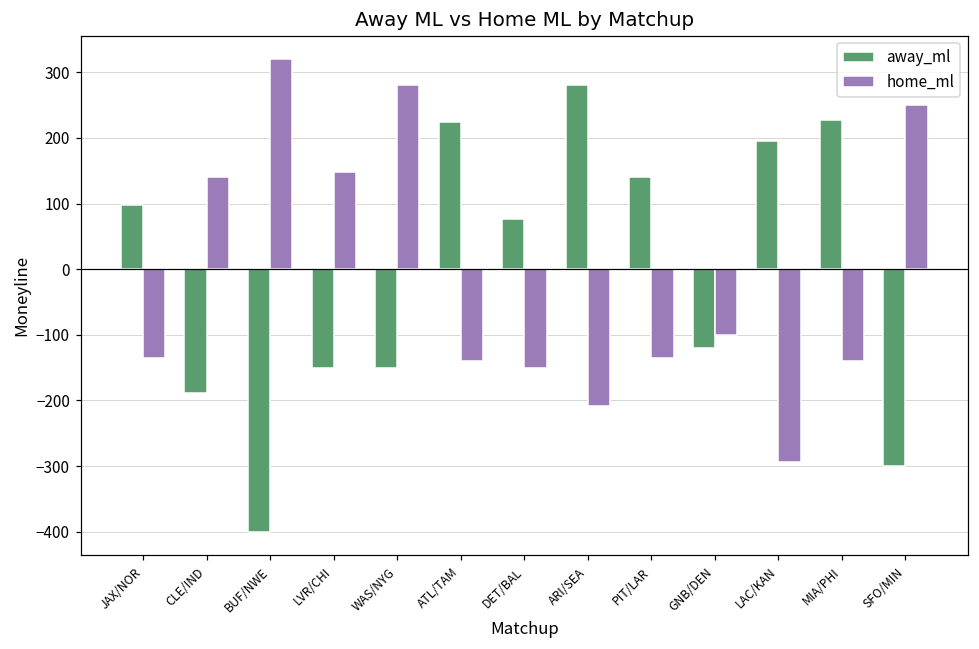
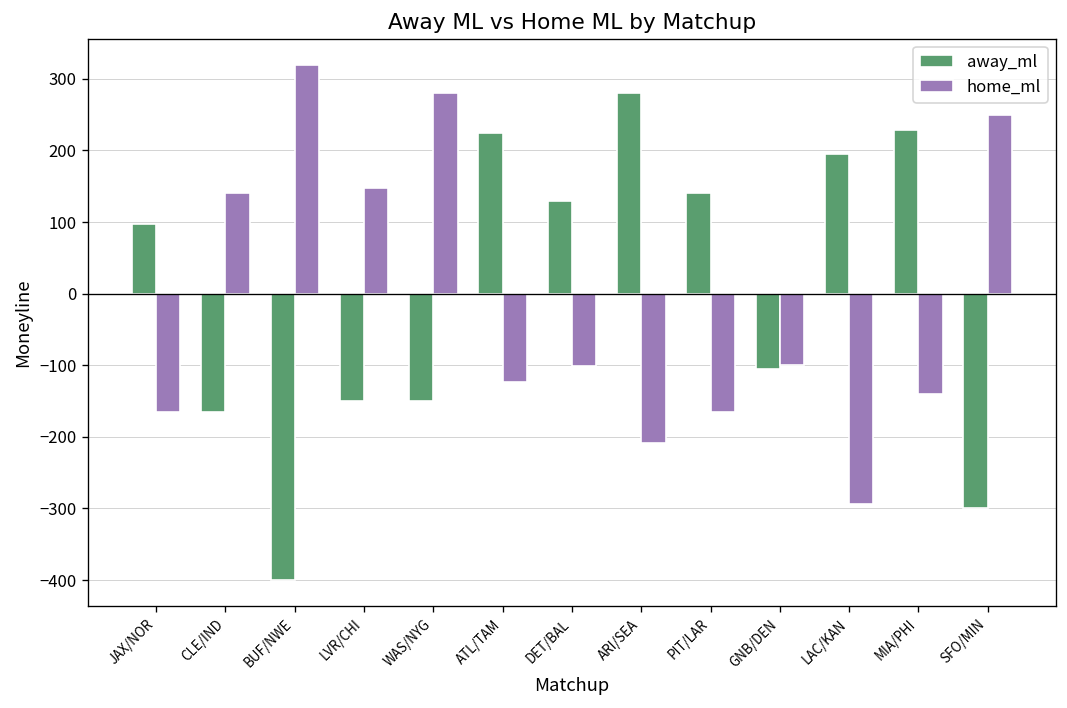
  {
    "away_ml": {
      "JAX/NOR": 100,
-     "CLE/IND": -190,
+     "CLE/IND": -170,
      "BUF/NWE": -400,
      "LVR/CHI": -150,
      "WAS/NYG": -150,
      "ATL/TAM": 220,
-     "DET/BAL": 80,
+     "DET/BAL": 130,
      "ARI/SEA": 280,
      "PIT/LAR": 140,
-     "GNB/DEN": -120,
+     "GNB/DEN": -110,
      "LAC/KAN": 200,
      "MIA/PHI": 230,
      "SFO/MIN": -300
    },
    "home_ml": {
-     "JAX/NOR": -140,
+     "JAX/NOR": -170,
      "CLE/IND": 140,
      "BUF/NWE": 320,
      "LVR/CHI": 150,
      "WAS/NYG": 280,
-     "ATL/TAM": -140,
-     "DET/BAL": -150,
+     "ATL/TAM": -120,
+     "DET/BAL": -100,
      "ARI/SEA": -210,
-     "PIT/LAR": -140,
+     "PIT/LAR": -170,
      "GNB/DEN": -100,
      "LAC/KAN": -290,
      "MIA/PHI": -140,
      "SFO/MIN": 250
    }
  }
